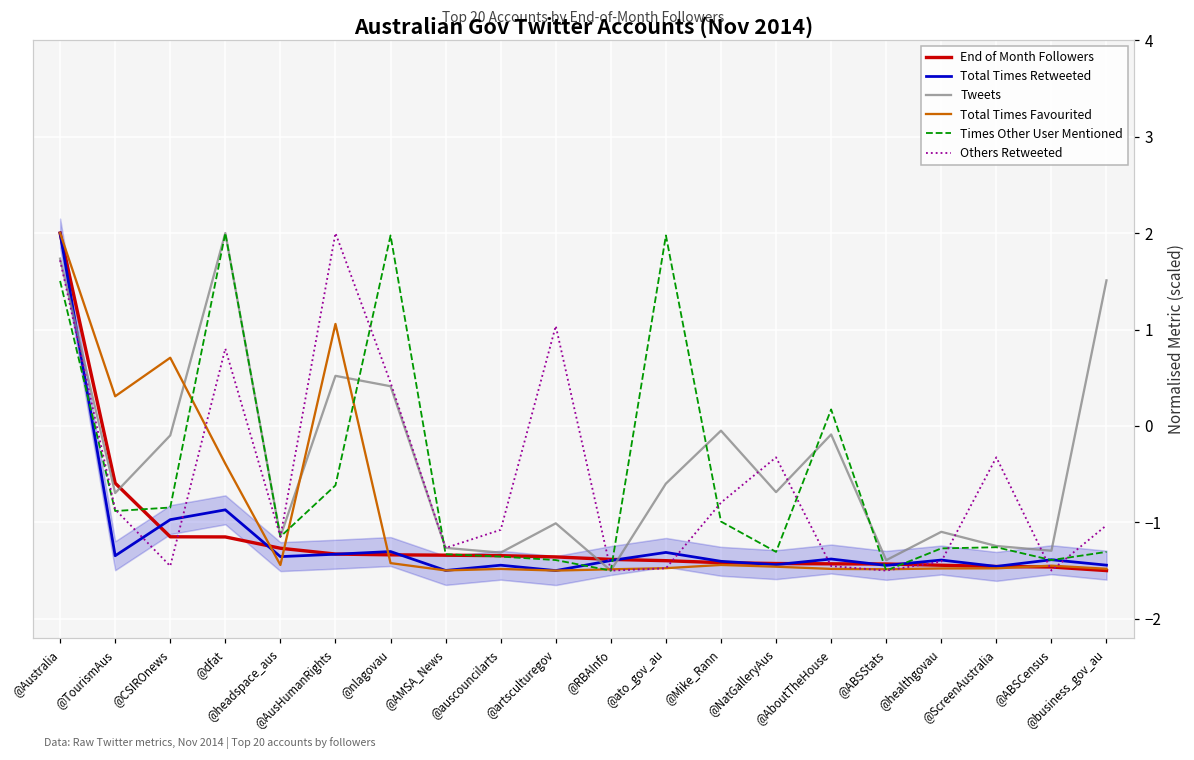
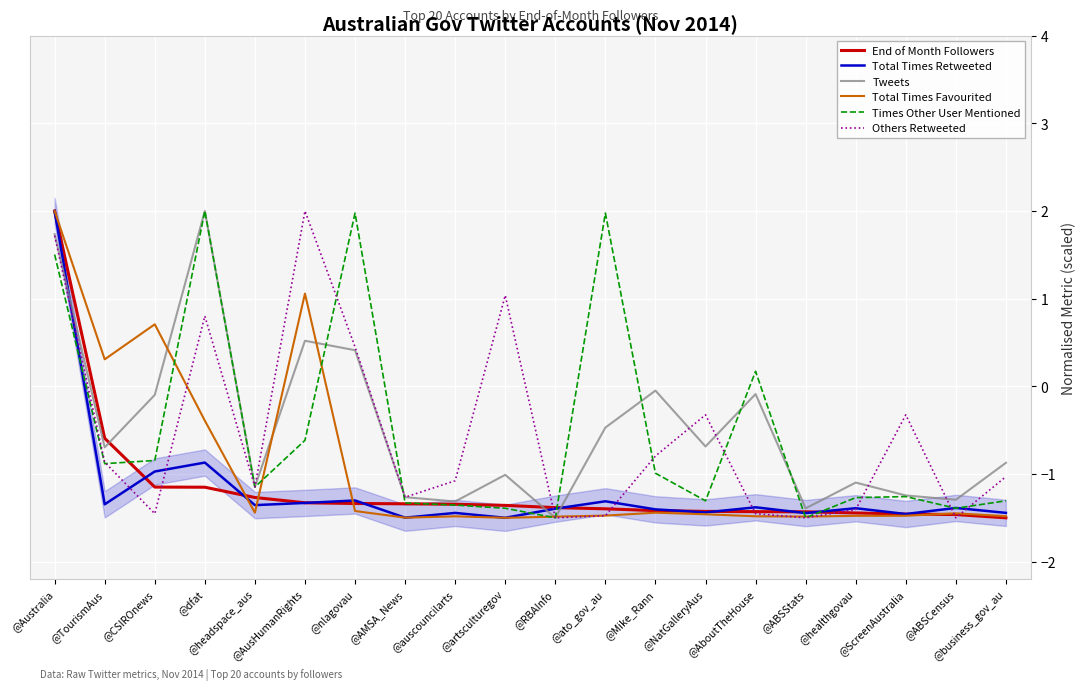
  {
    "End of Month Followers": {
      "@TourismAus": -0.6,
      "@CSIROnews": -1.1,
      "@dfat": -1.2,
      "@headspace_aus": -1.3,
      "@nlagovau": -1.3,
      "@ato_gov_au": -1.4,
      "@healthgovau": -1.4
    },
    "Tweets": {
      "@TourismAus": -0.7,
      "@CSIROnews": -0.1,
      "@AusHumanRights": 0.5,
      "@nlagovau": 0.4,
      "@artsculturegov": -1.0,
-     "@ato_gov_au": -0.6,
+     "@ato_gov_au": -0.5,
      "@Mike_Rann": 0.0,
      "@NatGalleryAus": -0.7,
      "@AboutTheHouse": -0.1,
      "@ABSStats": -1.4,
      "@healthgovau": -1.1,
      "@ABSCensus": -1.3,
-     "@business_gov_au": 1.5
+     "@business_gov_au": -0.9
    },
    "Total Times Favourited": {
      "@TourismAus": 0.3,
      "@CSIROnews": 0.7,
      "@dfat": -0.4,
      "@headspace_aus": -1.4,
      "@AusHumanRights": 1.1,
      "@nlagovau": -1.4,
      "@auscouncilarts": -1.5,
      "@AboutTheHouse": -1.5,
      "@healthgovau": -1.5
    },
    "Times Other User Mentioned": {
      "@Australia": 1.5,
      "@AusHumanRights": -0.6,
      "@nlagovau": 2.0,
      "@artsculturegov": -1.4,
      "@ato_gov_au": 2.0,
      "@Mike_Rann": -1.0,
      "@AboutTheHouse": 0.2,
      "@healthgovau": -1.3
    },
    "Others Retweeted": {
      "@CSIROnews": -1.5,
      "@dfat": 0.8,
      "@AusHumanRights": 2.0,
      "@nlagovau": 0.4,
      "@auscouncilarts": -1.1,
      "@artsculturegov": 1.0,
      "@Mike_Rann": -0.8,
      "@NatGalleryAus": -0.3,
      "@ScreenAustralia": -0.3,
      "@ABSCensus": -1.5,
      "@business_gov_au": -1.0
    }
  }
